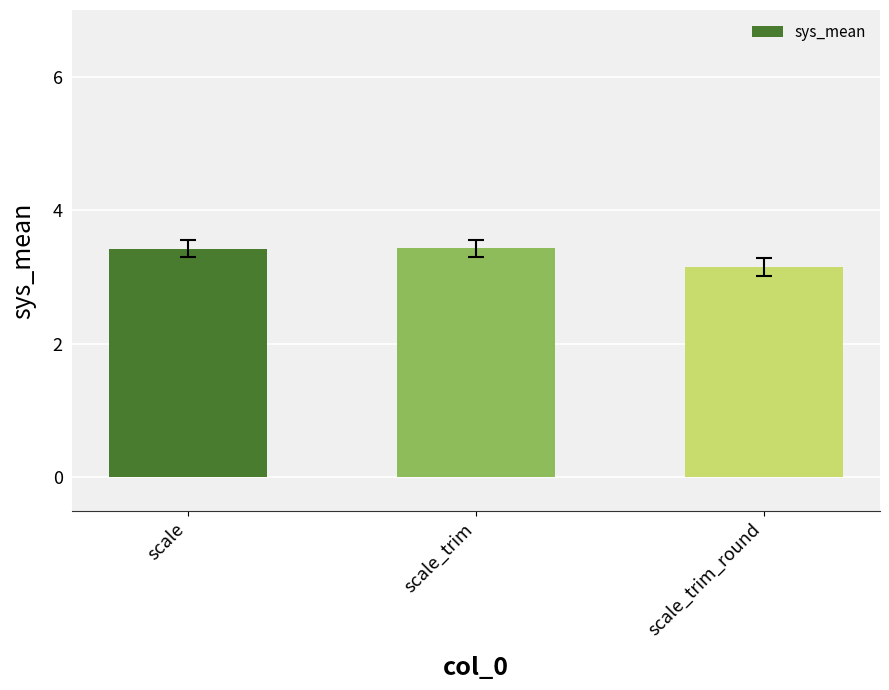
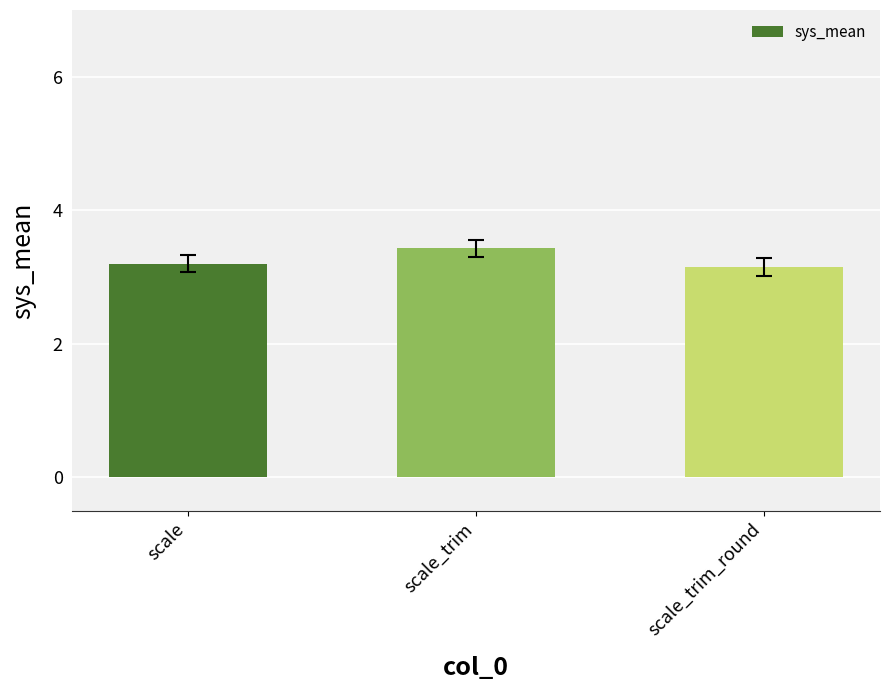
  {
    "sys_mean": {
-     "scale": 3.4,
+     "scale": 3.2,
      "scale_trim": 3.4,
      "scale_trim_round": 3.2
    }
  }
